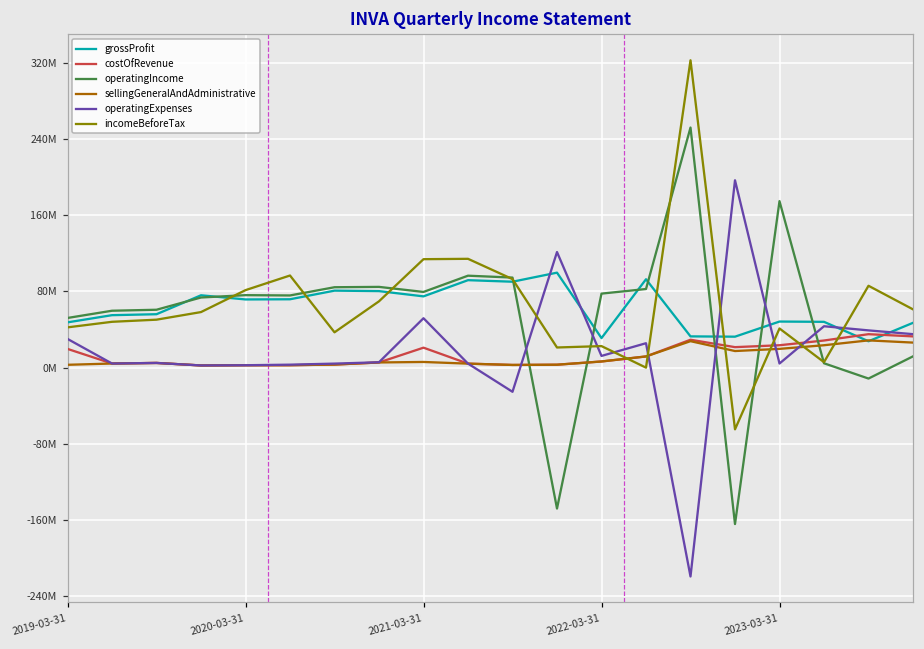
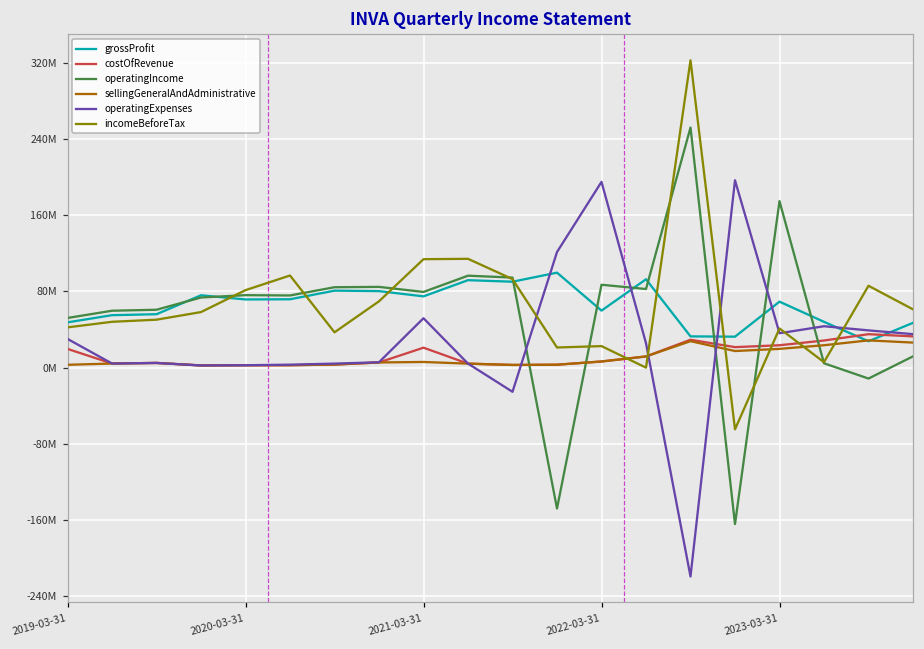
  {
    "grossProfit": {
      "2019-03-31": 50000000,
      "2020-03-31": 70000000,
      "2021-03-31": 70000000,
-     "2022-03-31": 30000000,
-     "2023-03-31": 50000000
+     "2022-03-31": 60000000,
+     "2023-03-31": 70000000
    },
    "costOfRevenue": {
      "2019-03-31": 20000000,
      "2021-03-31": 20000000,
      "2023-03-31": 20000000
    },
    "operatingIncome": {
      "2019-03-31": 50000000,
      "2020-03-31": 80000000,
      "2021-03-31": 80000000,
-     "2022-03-31": 80000000,
+     "2022-03-31": 90000000,
      "2023-03-31": 170000000
    },
    "operatingExpenses": {
      "2019-03-31": 30000000,
      "2021-03-31": 50000000,
-     "2022-03-31": 10000000,
-     "2023-03-31": 0
+     "2022-03-31": 200000000,
+     "2023-03-31": 40000000
    }
  }
